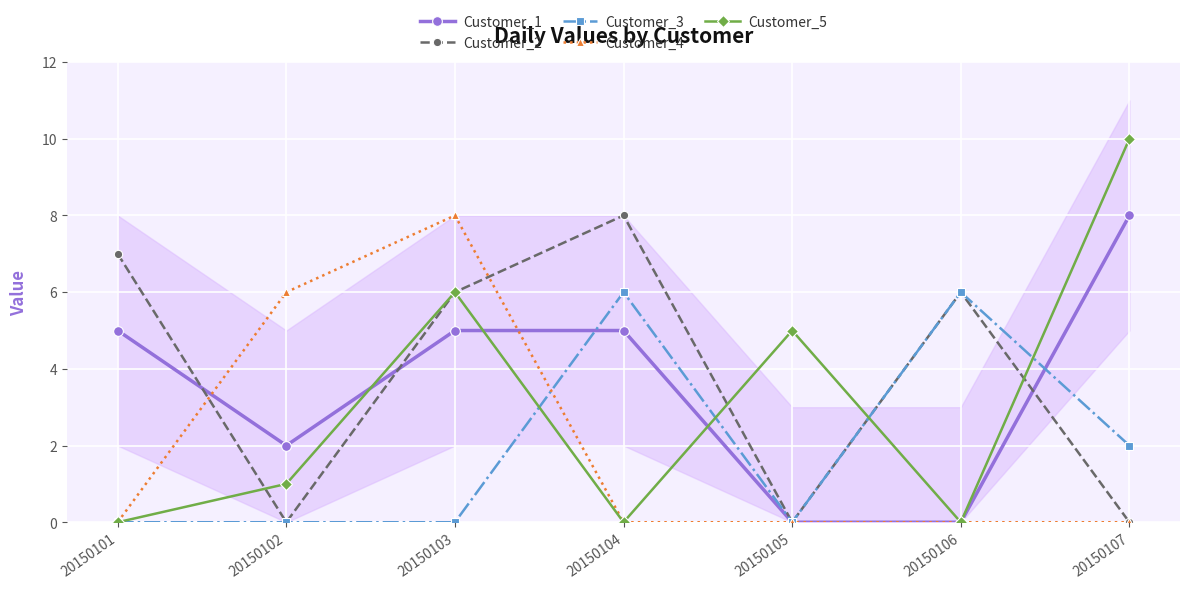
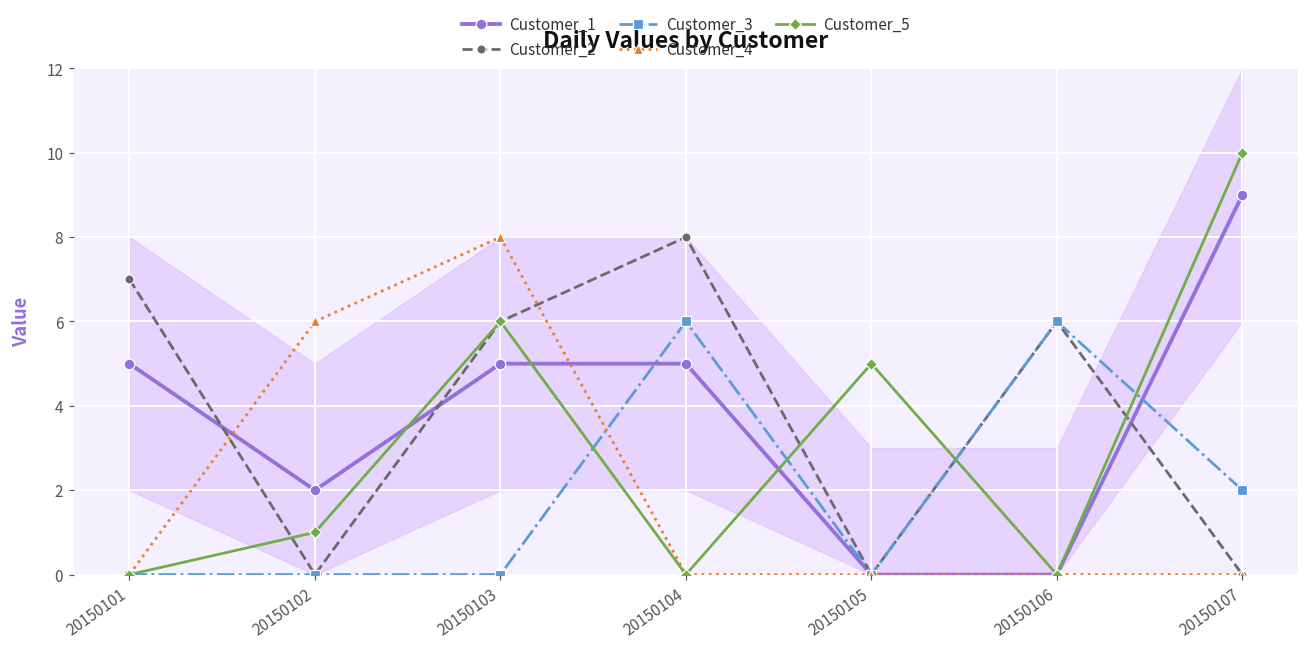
  {
    "Customer_1": {
      "20150101": 5,
      "20150102": 2,
      "20150103": 5,
      "20150104": 5,
-     "20150107": 8
+     "20150107": 9
    },
    "Customer_2": {
      "20150101": 7
    },
    "Customer_3": {
      "20150103": 0,
      "20150104": 6,
      "20150107": 2
    },
    "Customer_4": {
      "20150102": 6
    },
    "Customer_5": {
      "20150102": 1,
      "20150105": 5,
      "20150107": 10
    }
  }
